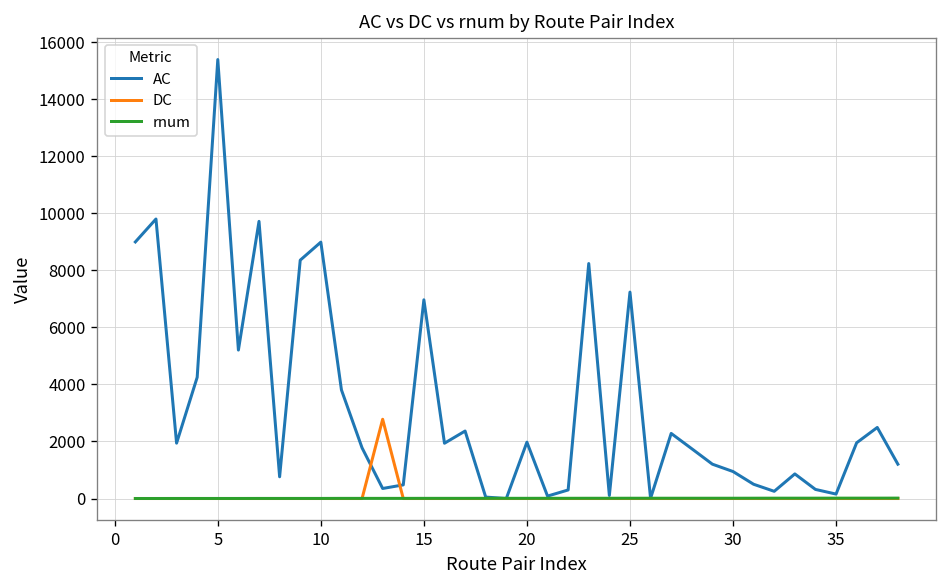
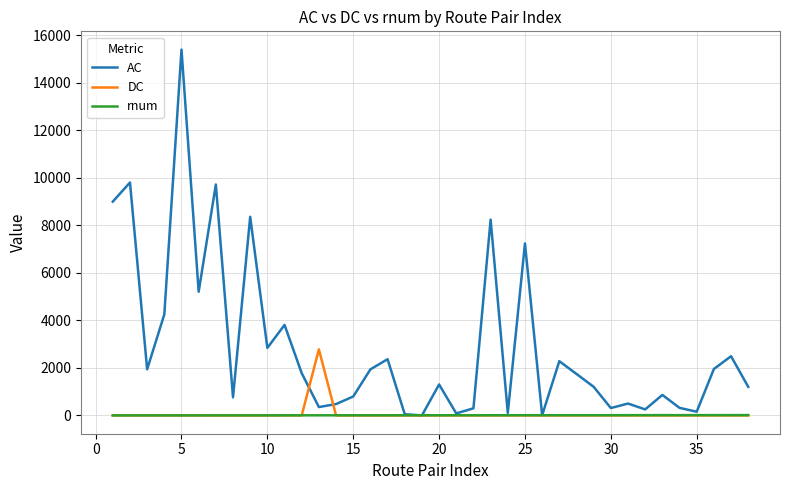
  {
    "AC": {
      "5": 15400,
-     "10": 9000,
-     "15": 7000,
-     "20": 2000,
+     "10": 2800,
+     "15": 800,
+     "20": 1300,
      "25": 7200,
-     "30": 900,
+     "30": 300,
      "35": 200
    }
  }
